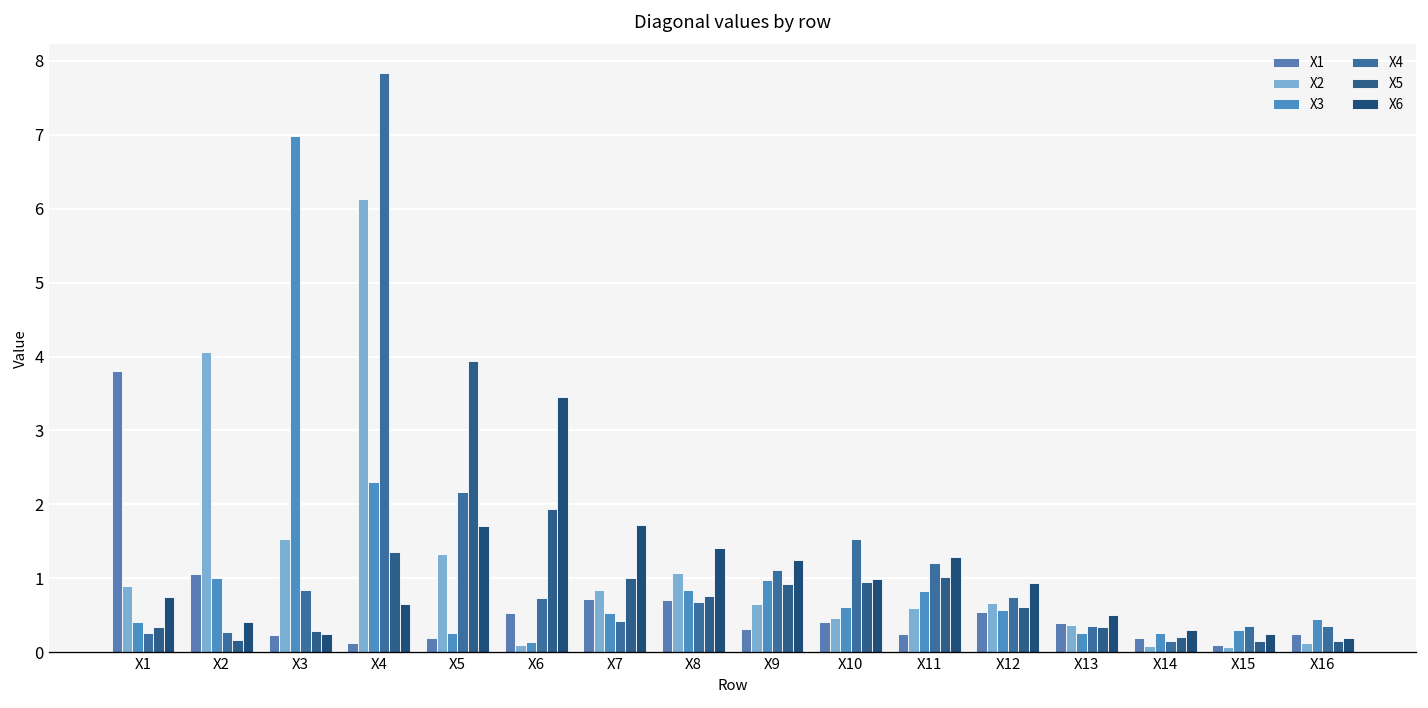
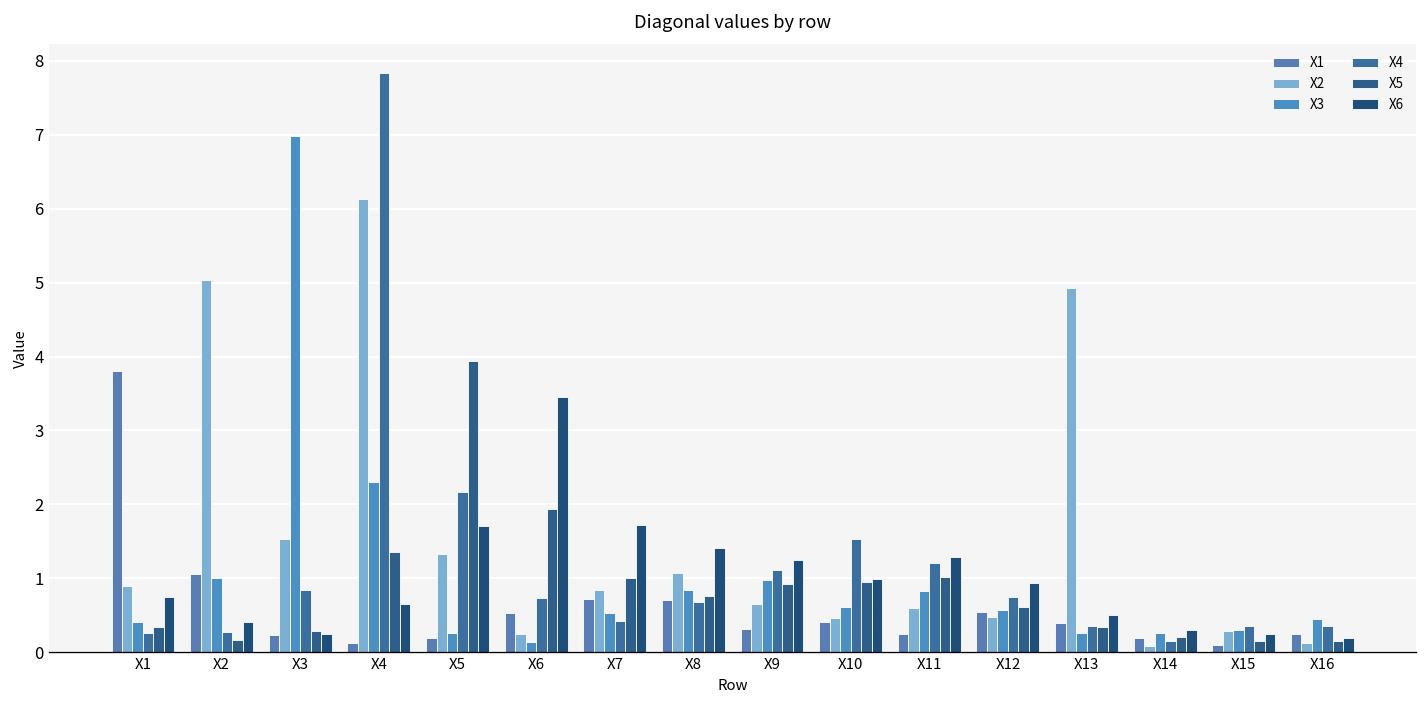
  {
    "X2": {
      "X1": 0.9,
-     "X2": 4.1,
+     "X2": 5.0,
      "X3": 1.5,
      "X4": 6.1,
      "X5": 1.3,
-     "X6": 0.1,
+     "X6": 0.2,
      "X7": 0.8,
      "X8": 1.1,
      "X9": 0.7,
      "X10": 0.5,
      "X11": 0.6,
-     "X12": 0.7,
-     "X13": 0.4,
+     "X12": 0.5,
+     "X13": 4.9,
      "X14": 0.1,
-     "X15": 0.1,
+     "X15": 0.3,
      "X16": 0.1
    }
  }
